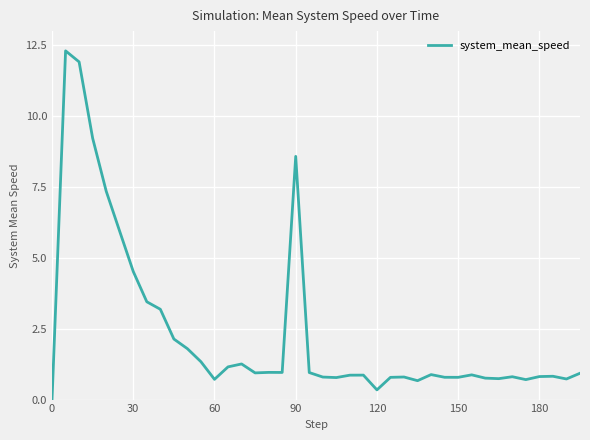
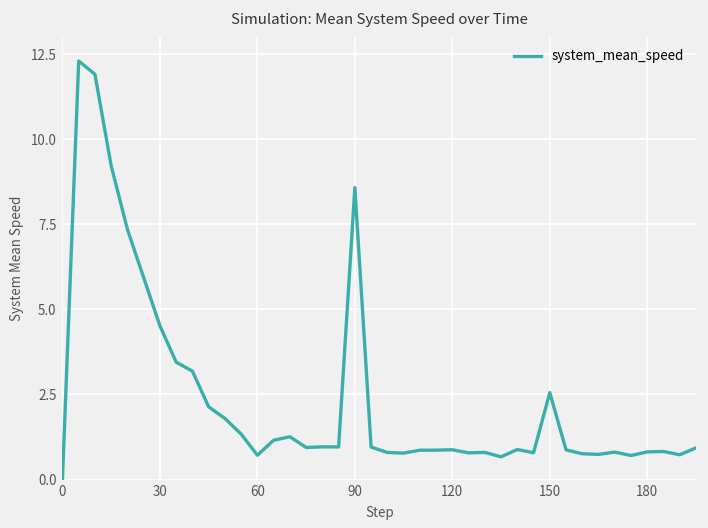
  {
    "0": 0.0,
    "30": 4.5,
    "60": 0.7,
    "90": 8.6,
-   "120": 0.3,
-   "150": 0.8,
+   "120": 0.9,
+   "150": 2.6,
    "180": 0.8
  }
